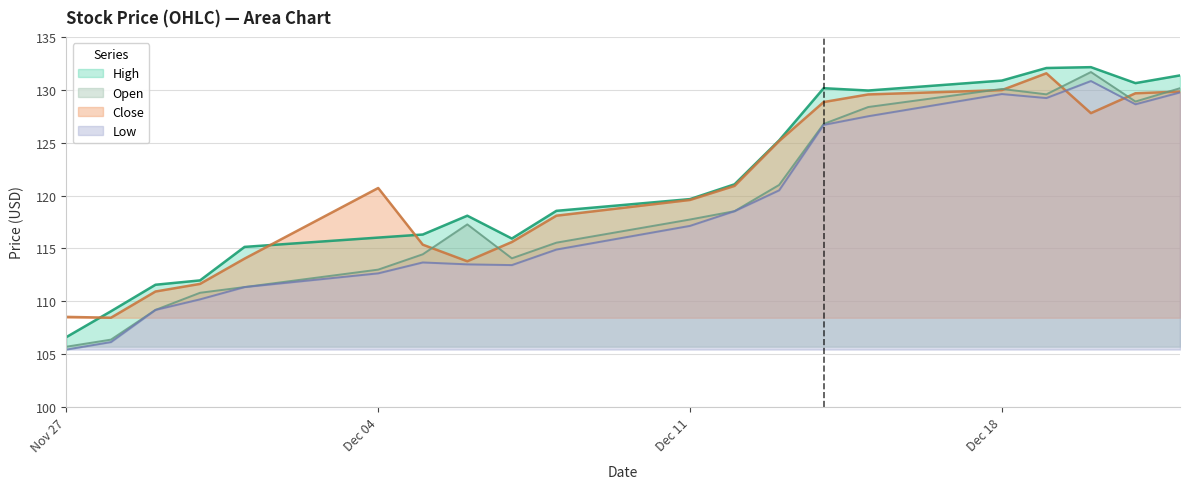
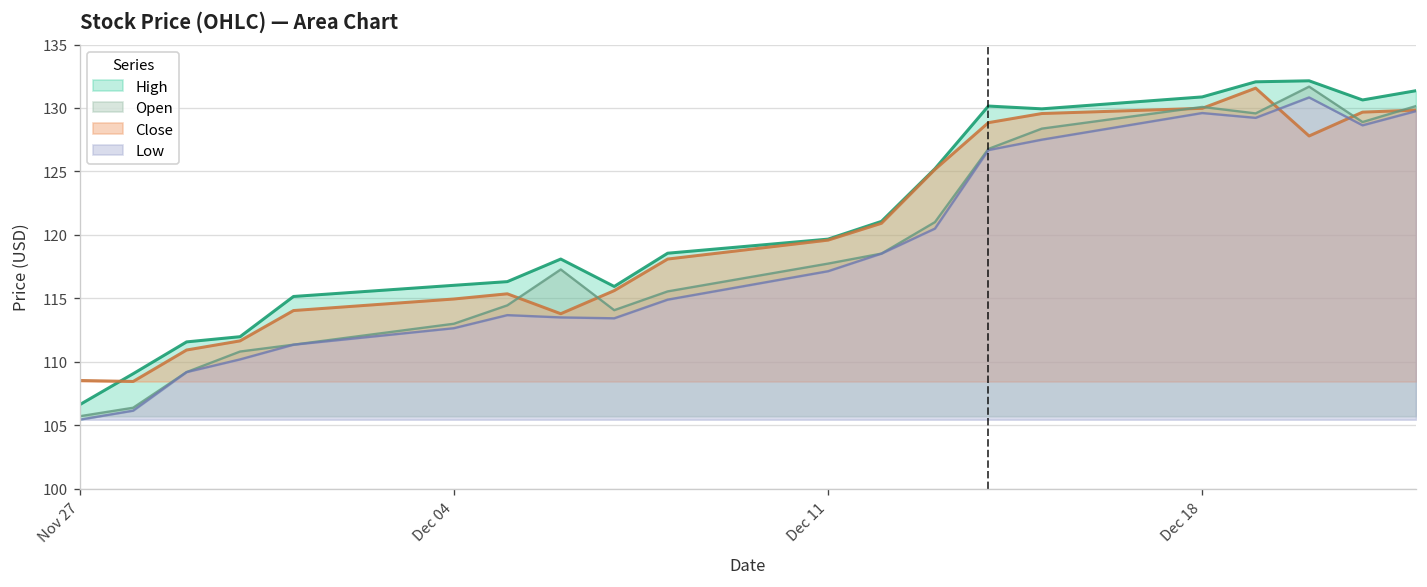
  {
    "Close": {
      "Nov 27": 108.5,
-     "Dec 04": 120.7
+     "Dec 04": 114.9
    }
  }
